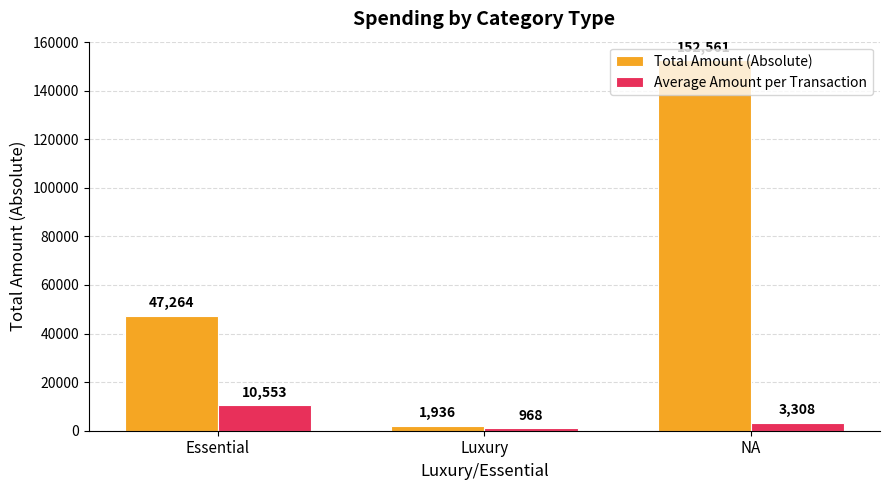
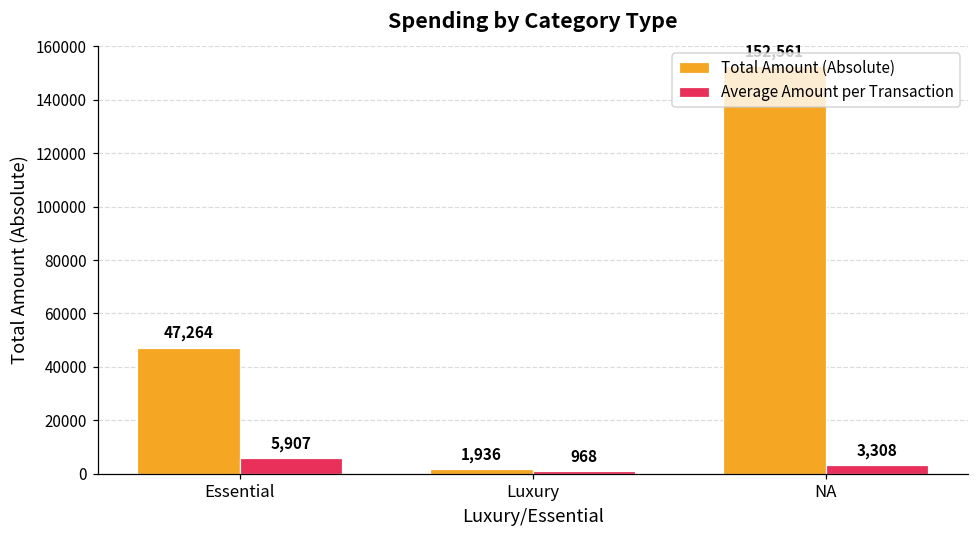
  {
    "Total Amount (Absolute)": {
      "Essential": "47,264",
      "Luxury": "1,936"
    },
    "Average Amount per Transaction": {
-     "Essential": "10,553",
+     "Essential": "5,907",
      "Luxury": "968",
      "NA": "3,308"
    }
  }
